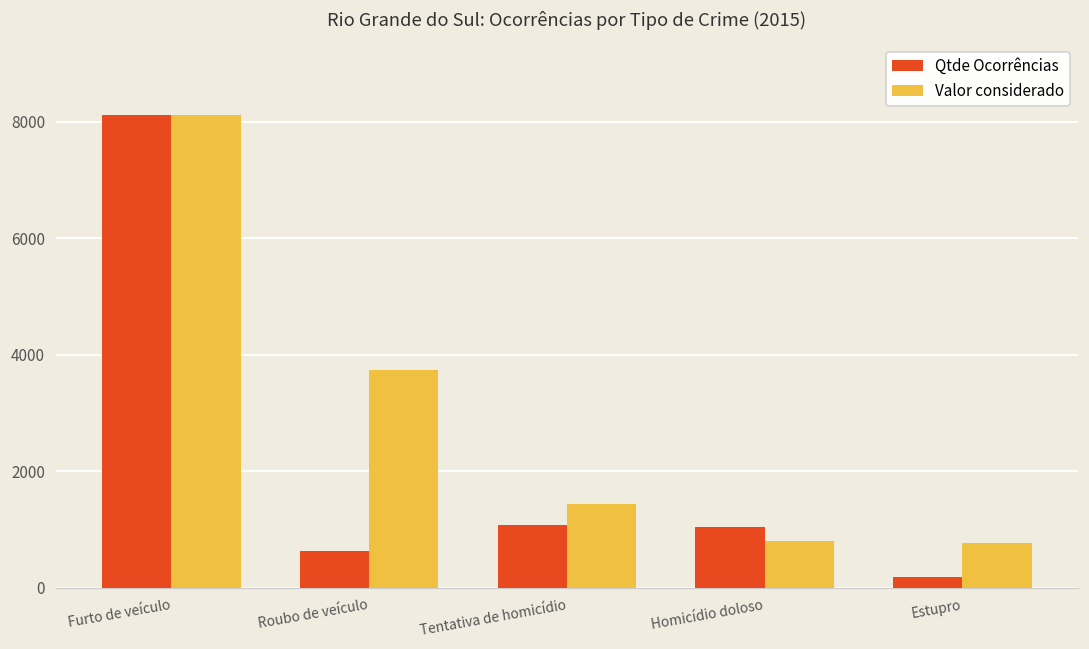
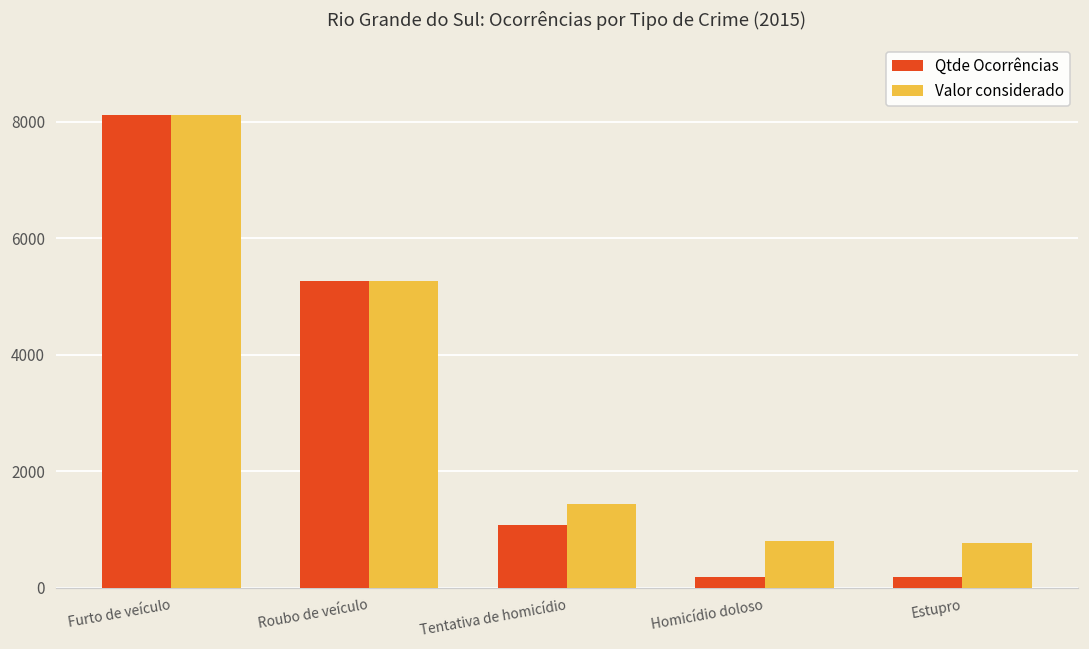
  {
    "Qtde Ocorrências": {
      "Furto de veículo": 8100,
-     "Roubo de veículo": 600,
+     "Roubo de veículo": 5300,
      "Tentativa de homicídio": 1100,
-     "Homicídio doloso": 1000,
+     "Homicídio doloso": 200,
      "Estupro": 200
    },
    "Valor considerado": {
      "Furto de veículo": 8100,
-     "Roubo de veículo": 3700,
+     "Roubo de veículo": 5300,
      "Tentativa de homicídio": 1400,
      "Homicídio doloso": 800,
      "Estupro": 800
    }
  }
